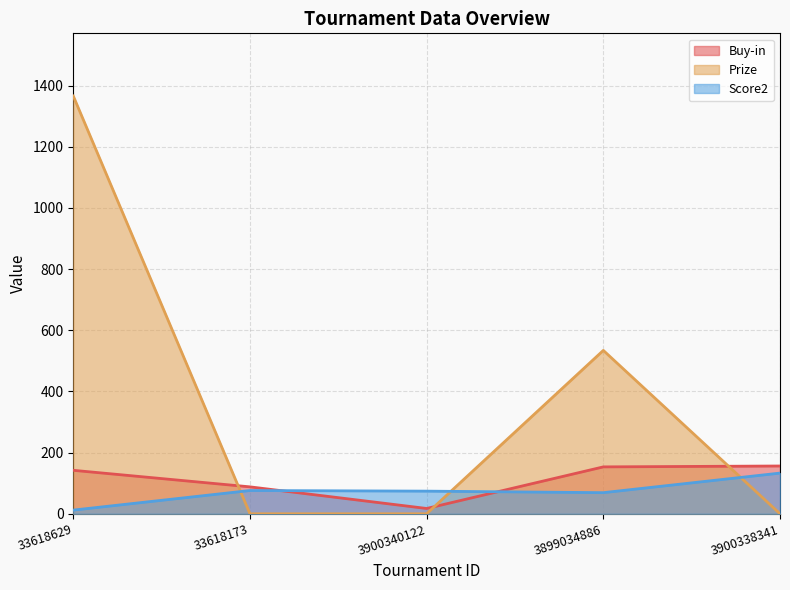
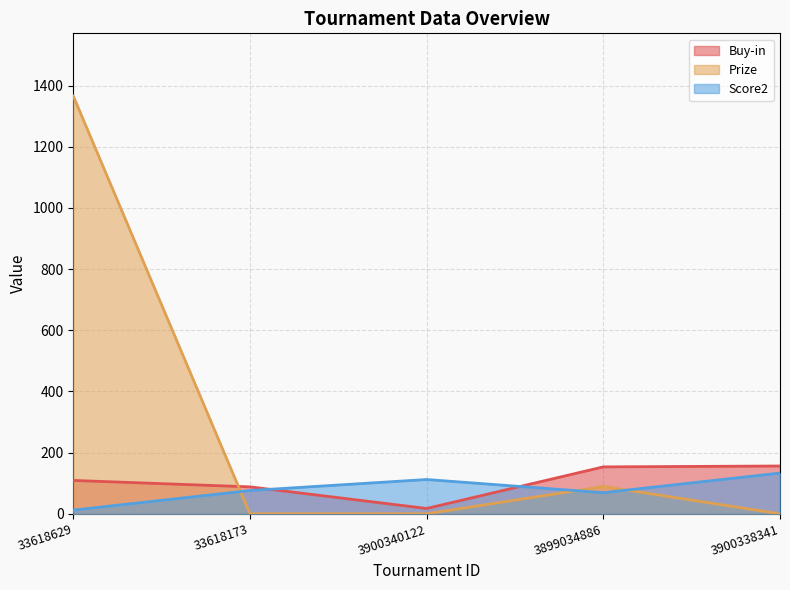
  {
    "Buy-in": {
-     "33618629": 140,
+     "33618629": 110,
      "33618173": 90,
      "3900340122": 20,
      "3899034886": 150,
      "3900338341": 160
    },
    "Prize": {
      "33618629": 1370,
      "33618173": 0,
      "3900340122": 0,
-     "3899034886": 530,
+     "3899034886": 90,
      "3900338341": 0
    },
    "Score2": {
      "33618629": 10,
      "33618173": 80,
-     "3900340122": 70,
+     "3900340122": 110,
      "3899034886": 70,
      "3900338341": 130
    }
  }
